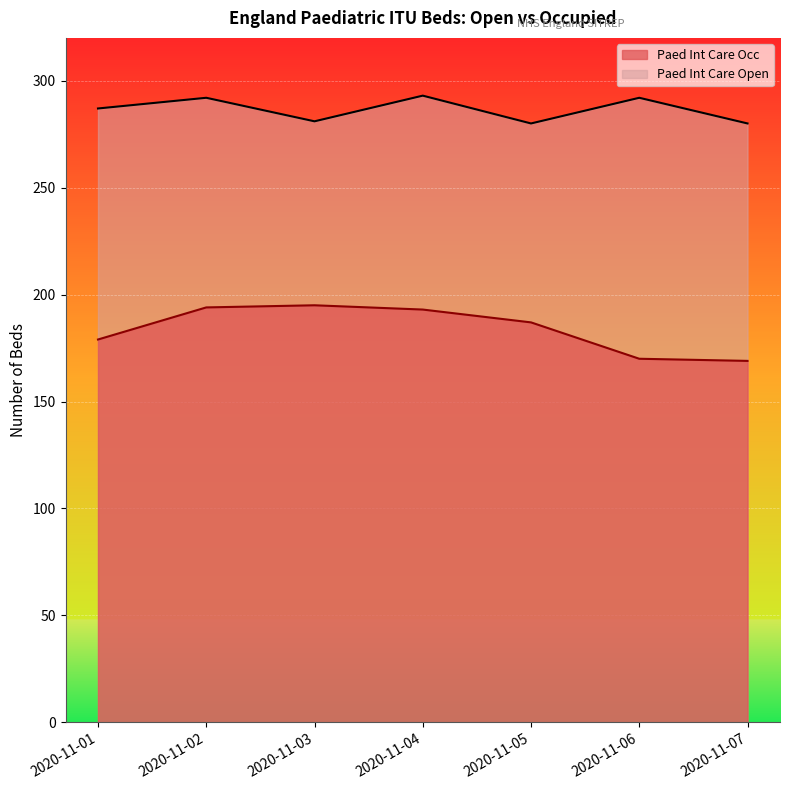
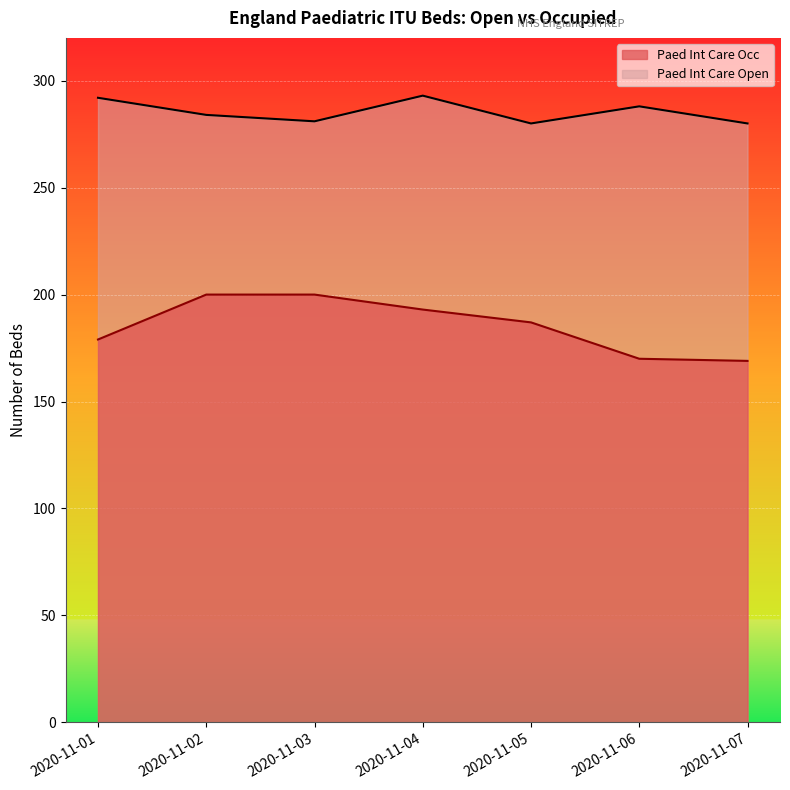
  {
    "Paed Int Care Occ": {
      "2020-11-01": 179,
-     "2020-11-02": 194,
-     "2020-11-03": 195,
+     "2020-11-02": 200,
+     "2020-11-03": 200,
      "2020-11-04": 193,
      "2020-11-05": 187,
      "2020-11-06": 170,
      "2020-11-07": 169
    },
    "Paed Int Care Open": {
-     "2020-11-01": 287,
-     "2020-11-02": 292,
+     "2020-11-01": 292,
+     "2020-11-02": 284,
      "2020-11-03": 281,
      "2020-11-04": 293,
      "2020-11-05": 280,
-     "2020-11-06": 292,
+     "2020-11-06": 288,
      "2020-11-07": 280
    }
  }
